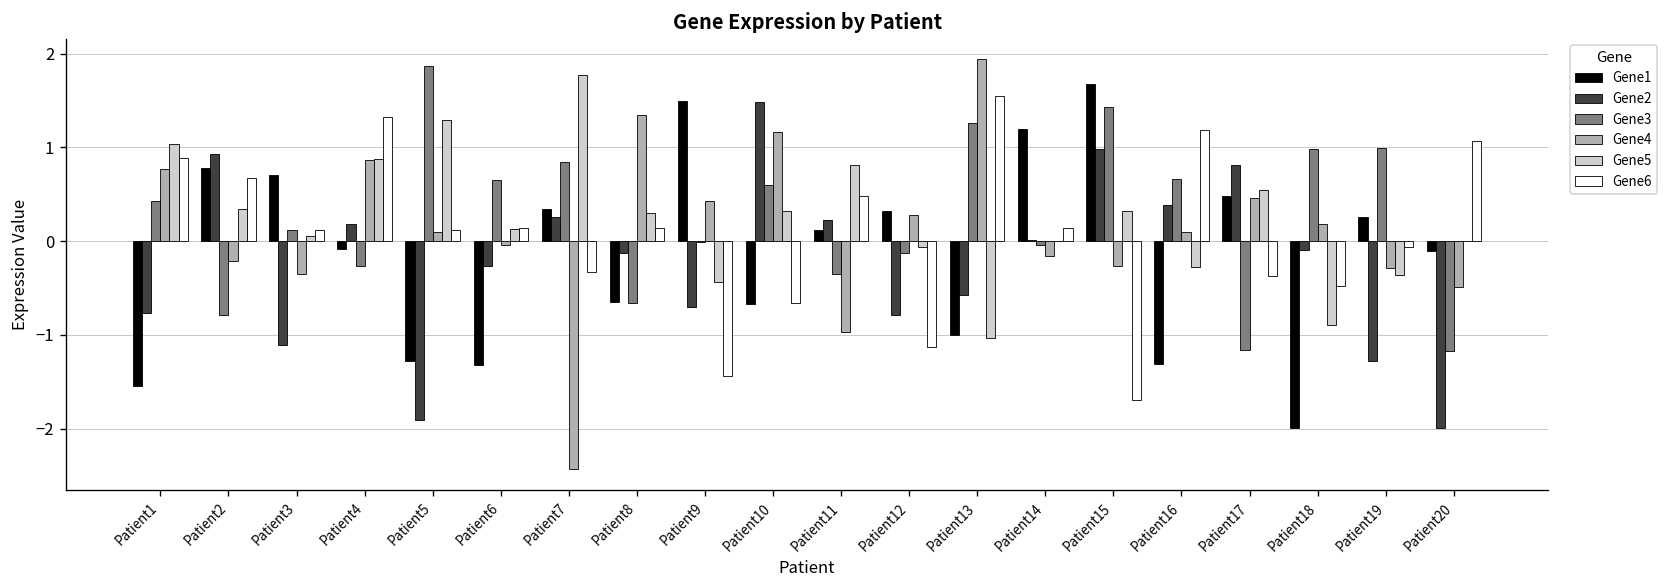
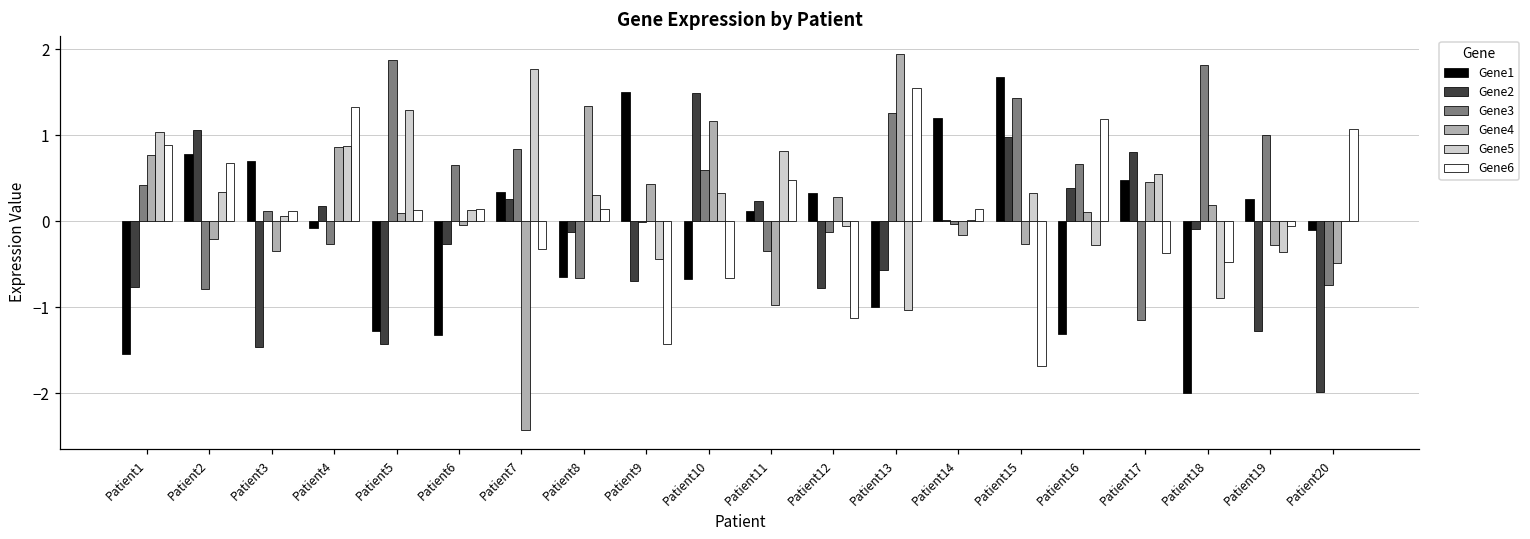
  {
    "Gene1": {
      "Patient1": -1.5,
      "Patient2": 0.8,
      "Patient3": 0.7,
      "Patient4": -0.1,
      "Patient5": -1.3,
      "Patient6": -1.3,
      "Patient7": 0.3,
      "Patient8": -0.7,
      "Patient9": 1.5,
      "Patient10": -0.7,
      "Patient11": 0.1,
      "Patient12": 0.3,
      "Patient13": -1.0,
      "Patient14": 1.2,
      "Patient15": 1.7,
      "Patient16": -1.3,
      "Patient17": 0.5,
      "Patient18": -2.0,
      "Patient19": 0.3,
      "Patient20": -0.1
    },
    "Gene2": {
      "Patient1": -0.8,
-     "Patient2": 0.9,
-     "Patient3": -1.1,
+     "Patient2": 1.1,
+     "Patient3": -1.5,
      "Patient4": 0.2,
-     "Patient5": -1.9,
+     "Patient5": -1.4,
      "Patient6": -0.3,
      "Patient7": 0.3,
      "Patient8": -0.1,
      "Patient9": -0.7,
      "Patient10": 1.5,
      "Patient11": 0.2,
      "Patient12": -0.8,
      "Patient13": -0.6,
      "Patient15": 1.0,
      "Patient16": 0.4,
      "Patient17": 0.8,
      "Patient18": -0.1,
      "Patient19": -1.3,
      "Patient20": -2.0
    },
    "Gene3": {
      "Patient1": 0.4,
      "Patient2": -0.8,
      "Patient3": 0.1,
      "Patient4": -0.3,
      "Patient5": 1.9,
      "Patient6": 0.7,
      "Patient7": 0.8,
      "Patient8": -0.7,
      "Patient10": 0.6,
      "Patient11": -0.4,
      "Patient12": -0.1,
      "Patient13": 1.3,
      "Patient14": 0.0,
      "Patient15": 1.4,
      "Patient16": 0.7,
      "Patient17": -1.2,
-     "Patient18": 1.0,
+     "Patient18": 1.8,
      "Patient19": 1.0,
-     "Patient20": -1.2
+     "Patient20": -0.7
    },
    "Gene6": {
      "Patient1": 0.9,
      "Patient2": 0.7,
      "Patient3": 0.1,
      "Patient4": 1.3,
      "Patient5": 0.1,
      "Patient6": 0.1,
      "Patient7": -0.3,
      "Patient8": 0.1,
      "Patient9": -1.4,
      "Patient10": -0.7,
      "Patient11": 0.5,
      "Patient12": -1.1,
      "Patient13": 1.6,
      "Patient14": 0.1,
      "Patient15": -1.7,
      "Patient16": 1.2,
      "Patient17": -0.4,
      "Patient18": -0.5,
      "Patient19": -0.1,
      "Patient20": 1.1
    }
  }
